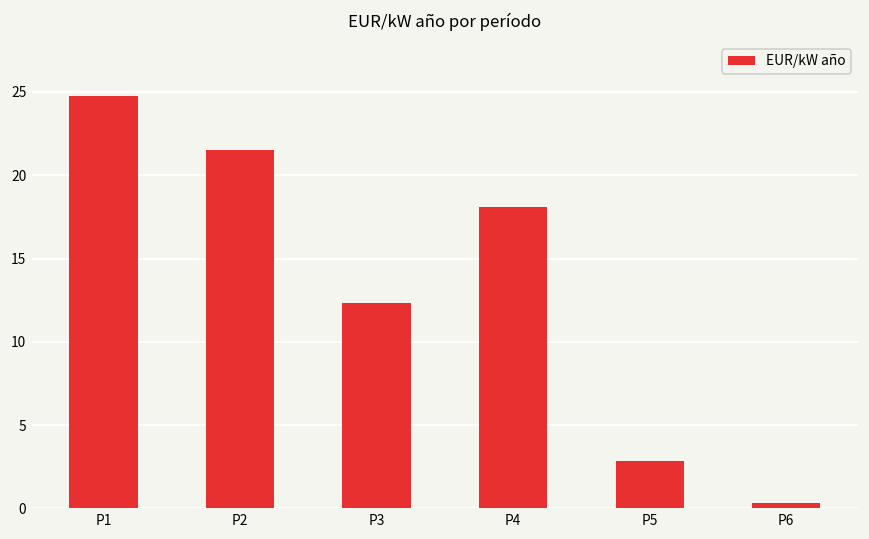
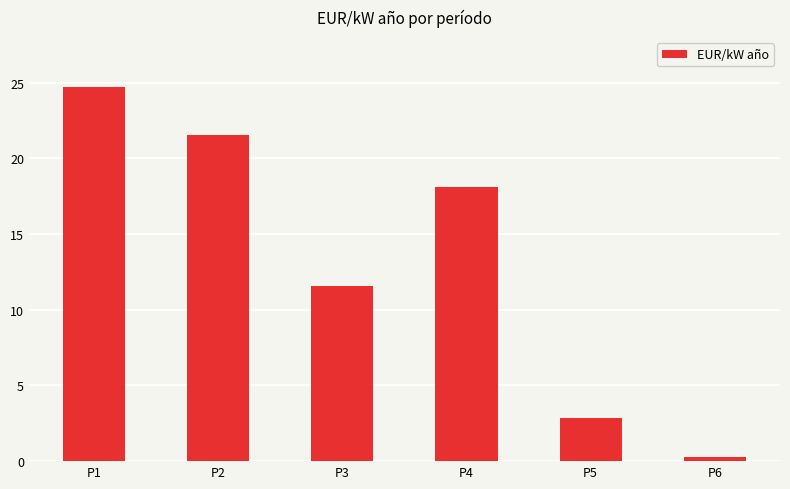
  {
    "P1": 24.7,
    "P2": 21.5,
-   "P3": 12.3,
+   "P3": 11.6,
    "P4": 18.1,
    "P5": 2.8,
    "P6": 0.3
  }
